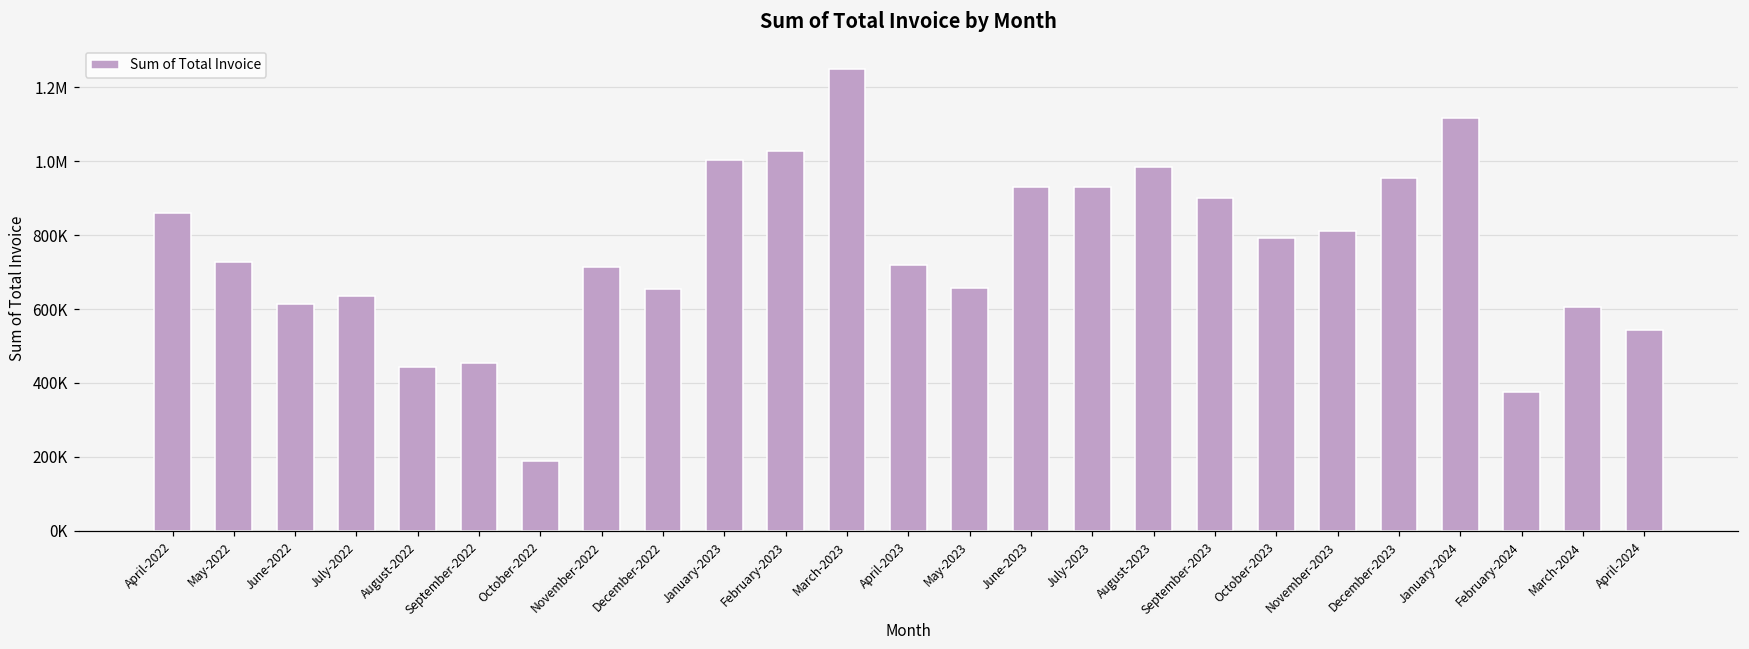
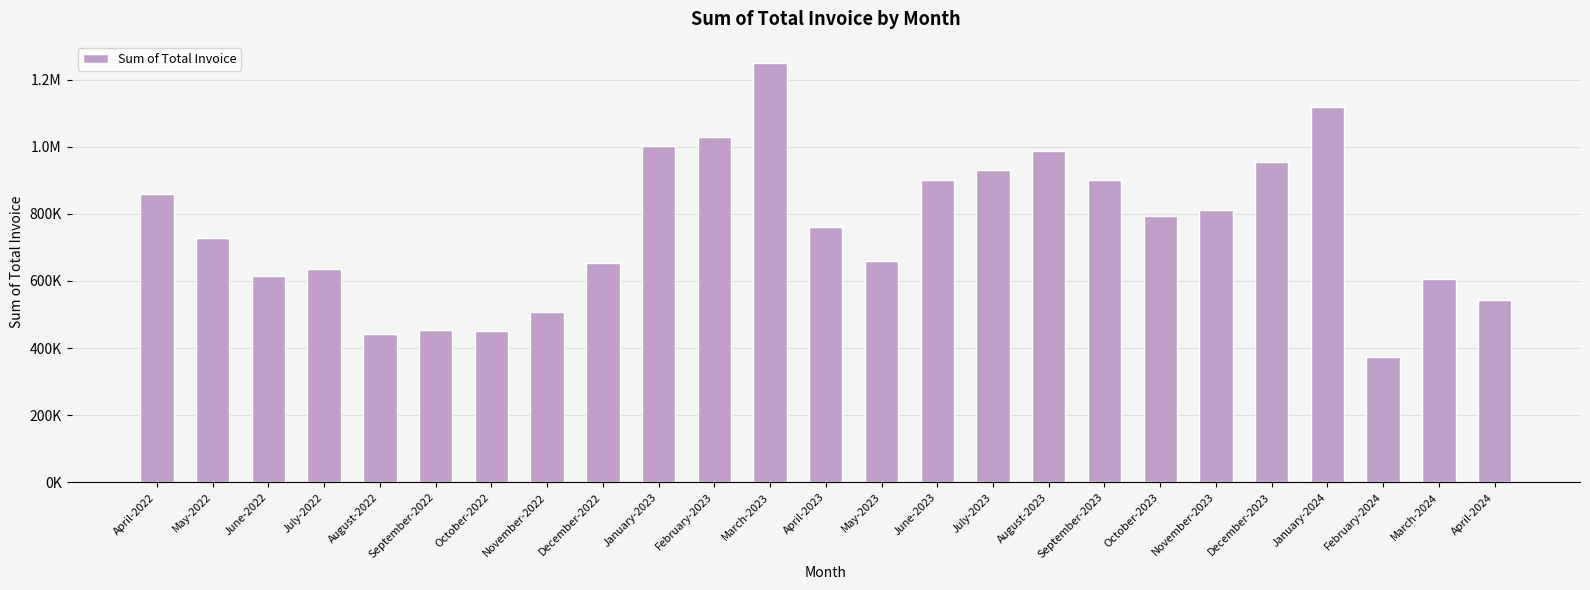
  {
    "April-2022": 860000,
    "May-2022": 730000,
    "June-2022": 610000,
    "July-2022": 630000,
    "August-2022": 440000,
    "September-2022": 450000,
-   "October-2022": 190000,
-   "November-2022": 710000,
+   "October-2022": 450000,
+   "November-2022": 510000,
    "December-2022": 650000,
    "January-2023": 1000000,
    "February-2023": 1030000,
    "March-2023": 1250000,
-   "April-2023": 720000,
+   "April-2023": 760000,
    "May-2023": 660000,
-   "June-2023": 930000,
+   "June-2023": 900000,
    "July-2023": 930000,
    "August-2023": 990000,
    "September-2023": 900000,
    "October-2023": 790000,
    "November-2023": 810000,
    "December-2023": 960000,
    "January-2024": 1120000,
    "February-2024": 370000,
    "March-2024": 600000,
    "April-2024": 540000
  }
